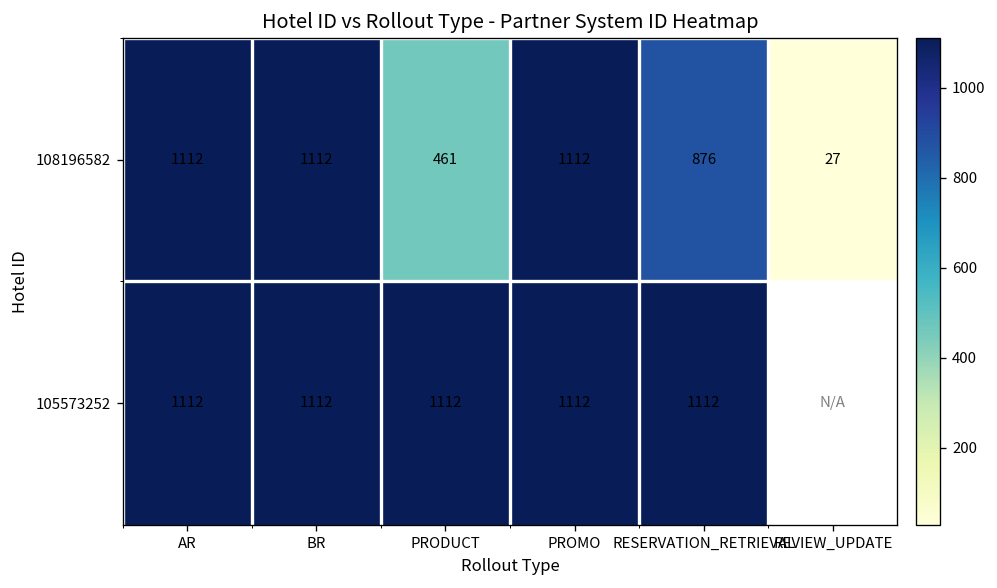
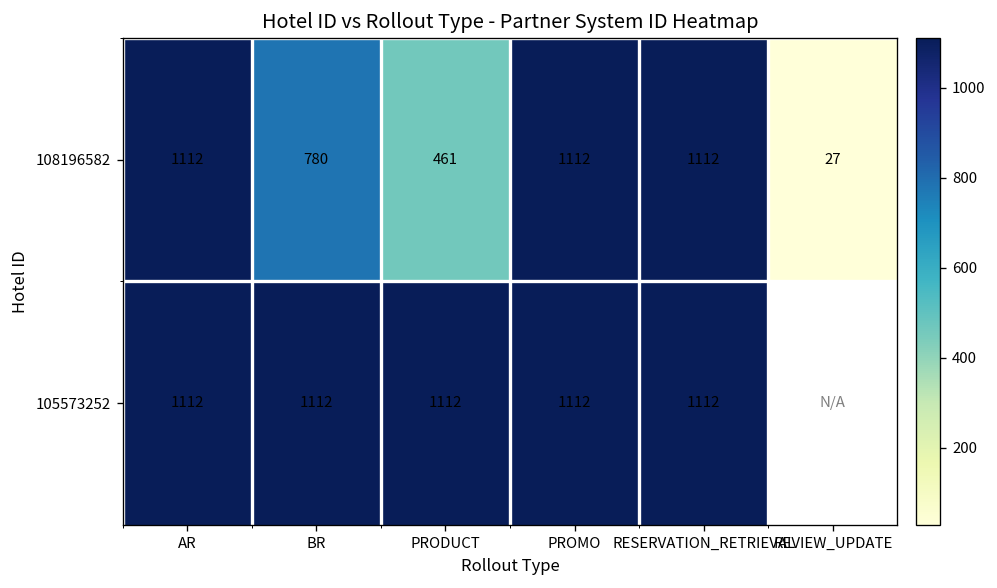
  {
    "108196582": {
      "AR": 1112,
-     "BR": 1112,
+     "BR": 780,
      "PRODUCT": 461,
      "PROMO": 1112,
-     "RESERVATION_RETRIEVAL": 876
+     "RESERVATION_RETRIEVAL": 1112
    },
    "105573252": {
      "AR": 1112,
      "BR": 1112,
      "PRODUCT": 1112,
      "PROMO": 1112,
      "RESERVATION_RETRIEVAL": 1112
    }
  }
